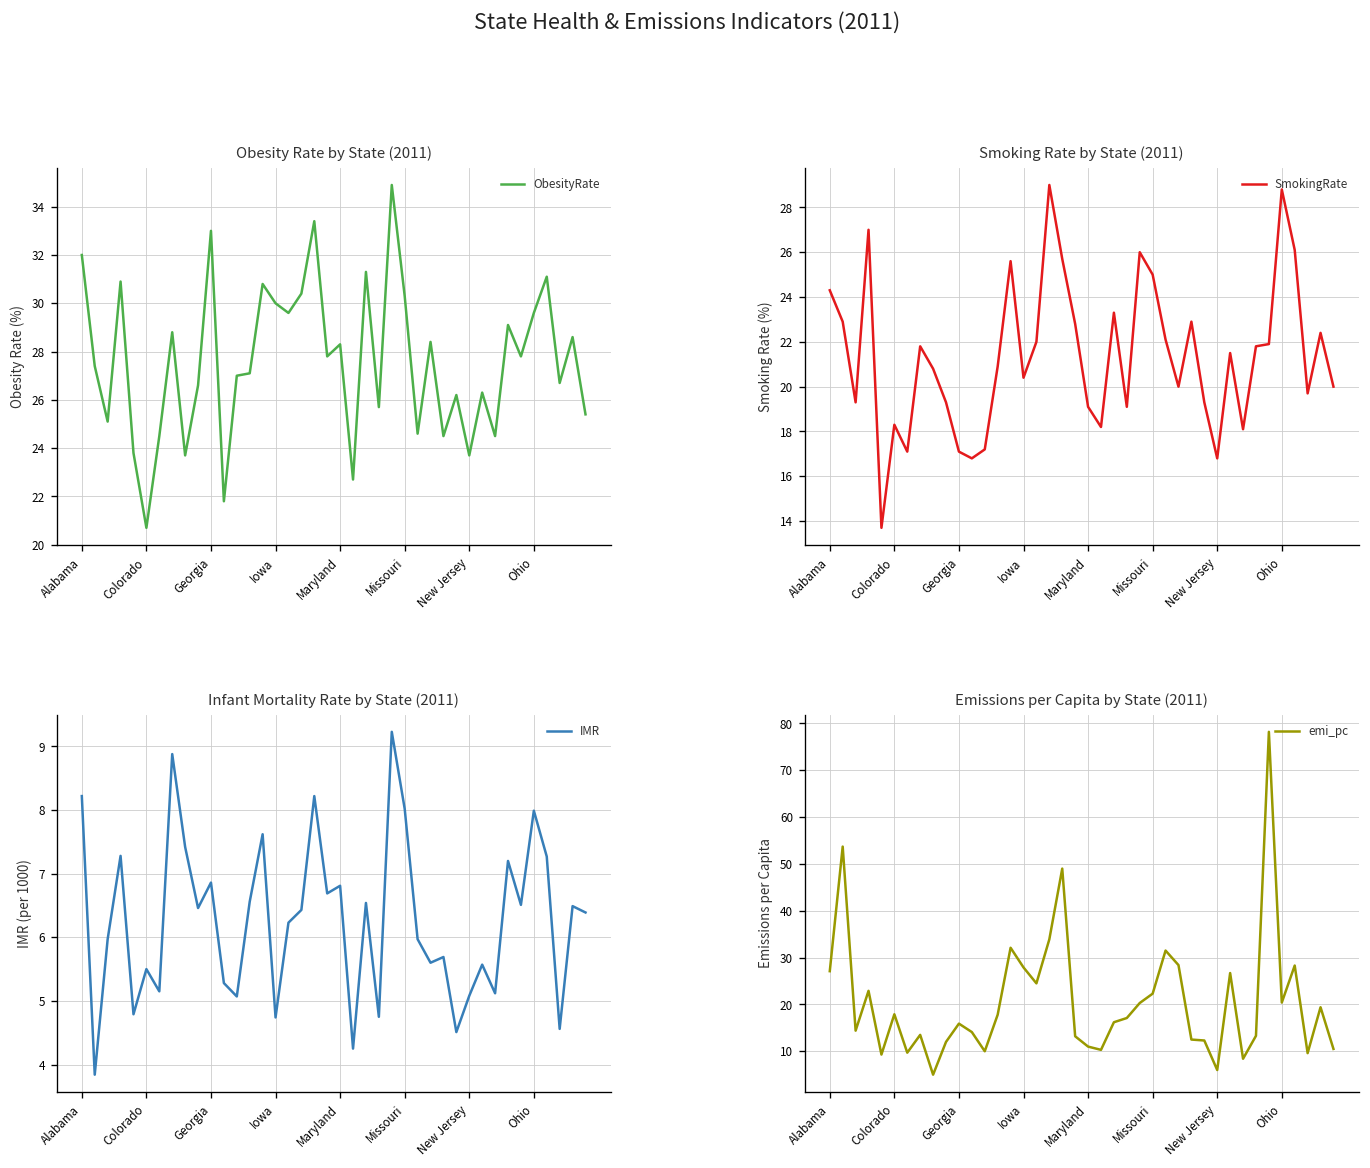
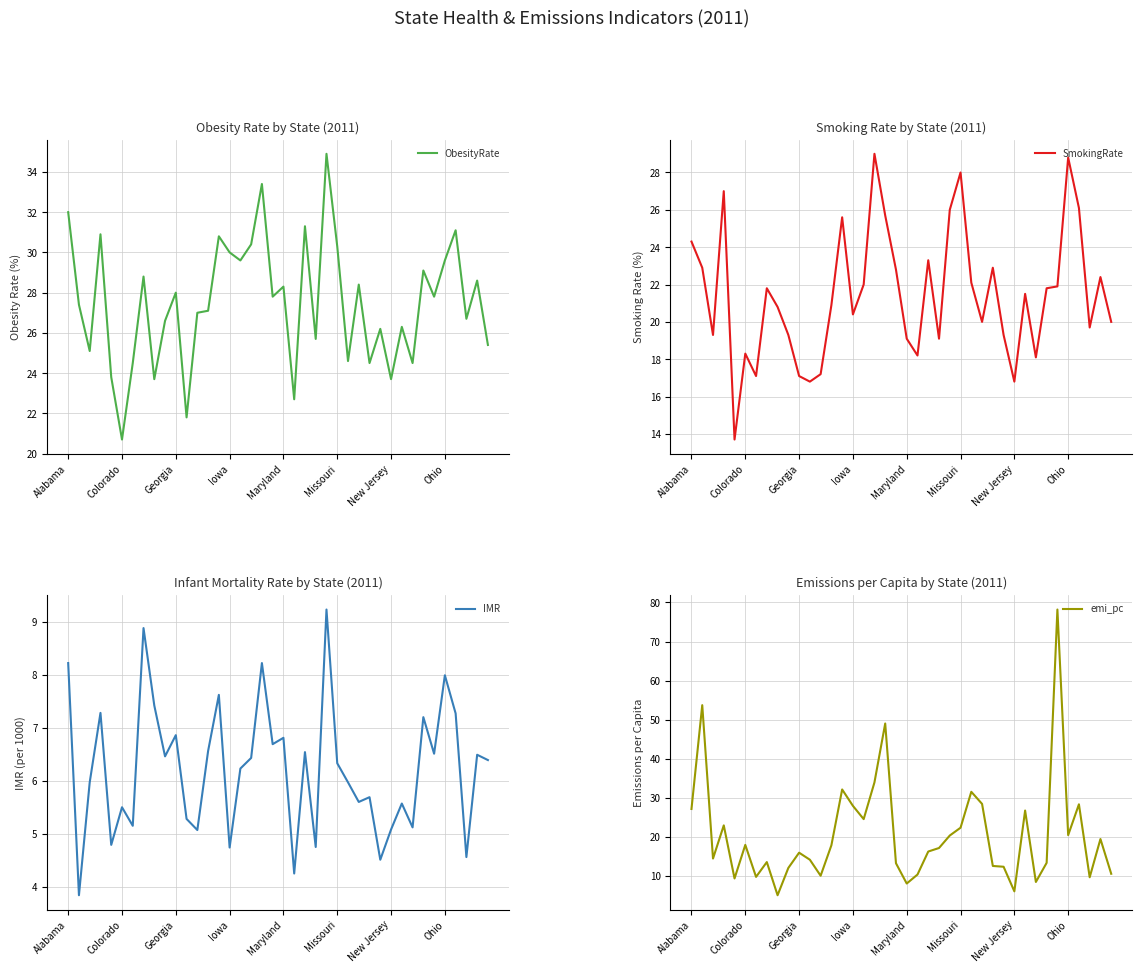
  {
    "Obesity Rate by State (2011)": {
      "Alabama": 32,
      "Colorado": 20.7,
-     "Georgia": 33,
+     "Georgia": 28,
      "Iowa": 30,
      "Maryland": 28.3,
      "Missouri": 30.3,
      "New Jersey": 23.7,
      "Ohio": 29.6
    },
    "Smoking Rate by State (2011)": {
      "Alabama": 24.3,
      "Colorado": 18.3,
      "Georgia": 17,
      "Iowa": 20.4,
      "Maryland": 19,
-     "Missouri": 25,
+     "Missouri": 28,
      "New Jersey": 16.8,
      "Ohio": 28.8
    },
    "Infant Mortality Rate by State (2011)": {
      "Alabama": 8.2,
      "Colorado": 5.5,
      "Georgia": 6.9,
      "Iowa": 4.7,
      "Maryland": 6.8,
-     "Missouri": 8.0,
+     "Missouri": 6.3,
      "New Jersey": 5.1,
      "Ohio": 8.0
    },
    "Emissions per Capita by State (2011)": {
      "Alabama": 27,
      "Colorado": 18,
      "Georgia": 16,
      "Iowa": 28,
-     "Maryland": 11,
+     "Maryland": 8,
      "Missouri": 22,
      "New Jersey": 6,
      "Ohio": 20
    }
  }
